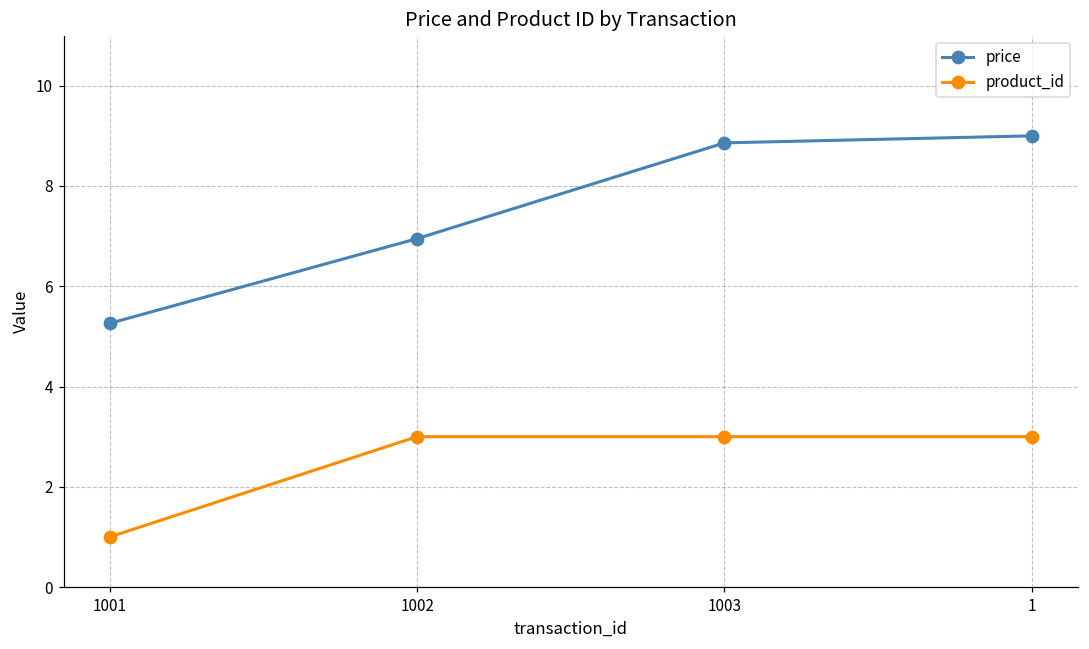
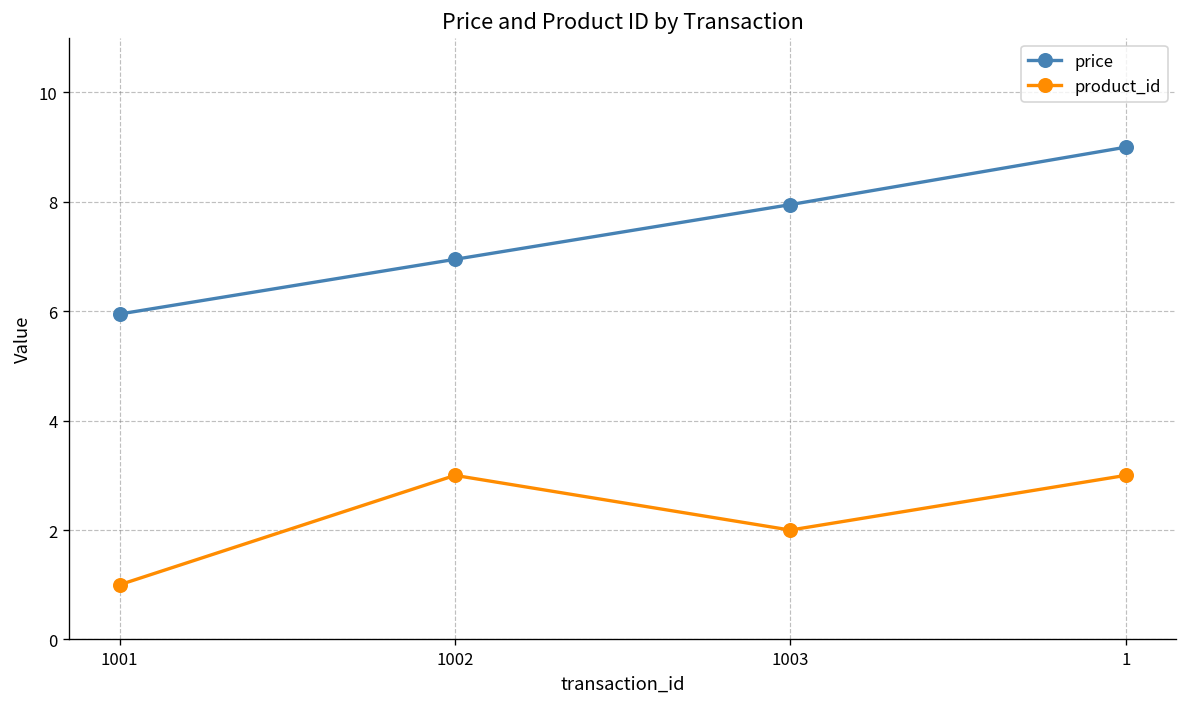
  {
    "price": {
-     "1001": 5.3,
+     "1001": 6.0,
      "1002": 7.0,
-     "1003": 8.9,
+     "1003": 8.0,
      "1": 9.0
    },
    "product_id": {
      "1001": 1,
      "1002": 3,
-     "1003": 3,
+     "1003": 2,
      "1": 3
    }
  }
